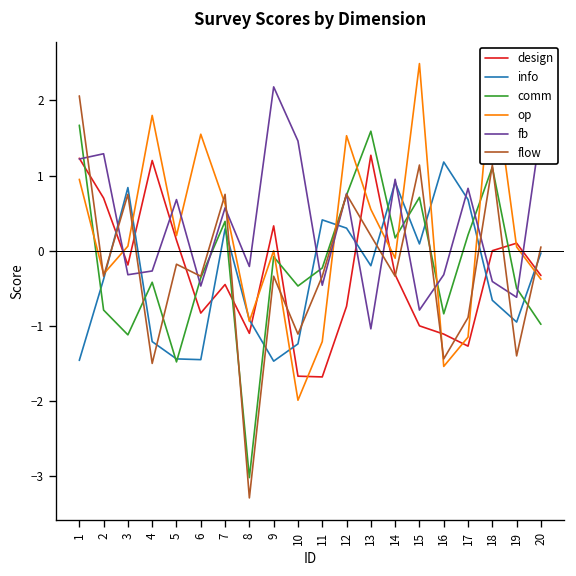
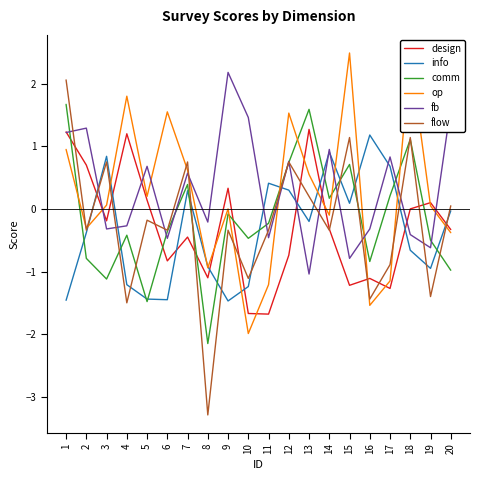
  {
    "design": {
      "2": 0.7,
      "3": -0.2,
      "4": 1.2,
      "5": 0.1,
      "6": -0.8,
      "7": -0.5,
      "8": -1.1,
      "9": 0.3,
      "10": -1.7,
      "11": -1.7,
      "12": -0.7,
      "13": 1.3,
-     "15": -1.0,
+     "15": -1.2,
      "16": -1.1,
      "17": -1.3,
      "18": 0.0,
      "19": 0.1,
      "20": -0.3
    },
    "info": {
      "1": -1.5,
      "3": 0.8,
      "4": -1.2,
      "6": -1.5,
      "7": 0.3,
      "9": -1.5,
      "10": -1.2,
      "11": 0.4,
      "12": 0.3,
      "13": -0.2,
      "15": 0.1,
      "16": 1.2,
      "17": 0.7,
      "18": -0.7,
      "19": -1.0,
      "20": 0.0
    },
    "comm": {
      "1": 1.7,
      "2": -0.8,
      "3": -1.1,
      "4": -0.4,
      "7": 0.4,
-     "8": -3.0,
+     "8": -2.2,
      "9": -0.1,
      "10": -0.5,
      "11": -0.2,
      "13": 1.6,
      "14": 0.2,
      "15": 0.7,
      "16": -0.8,
      "17": 0.2,
      "19": -0.5,
      "20": -1.0
    },
    "op": {
      "1": 1.0,
      "3": 0.1,
      "4": 1.8,
      "5": 0.2,
      "6": 1.6,
      "7": 0.6,
      "9": 0.0,
      "10": -2.0,
      "11": -1.2,
      "12": 1.5,
      "13": 0.6,
      "14": -0.1,
      "15": 2.5,
      "16": -1.5,
      "17": -1.2,
      "19": 0.1,
      "20": -0.4
    },
    "fb": {
      "2": 1.3,
      "3": -0.3,
      "4": -0.3,
      "5": 0.7,
      "6": -0.5,
      "7": 0.6,
      "8": -0.2,
      "9": 2.2,
      "10": 1.5,
      "11": -0.5,
      "13": -1.0,
      "15": -0.8,
      "16": -0.3,
      "17": 0.8,
      "18": -0.4,
      "19": -0.6
    },
    "flow": {
      "1": 2.1,
      "3": 0.8,
      "4": -1.5,
      "5": -0.2,
      "7": 0.8,
      "8": -3.3,
      "9": -0.3,
      "10": -1.1,
      "11": -0.3,
      "13": 0.2,
      "15": 1.1,
      "16": -1.4,
      "17": -0.9,
      "19": -1.4,
      "20": 0.1
    }
  }
